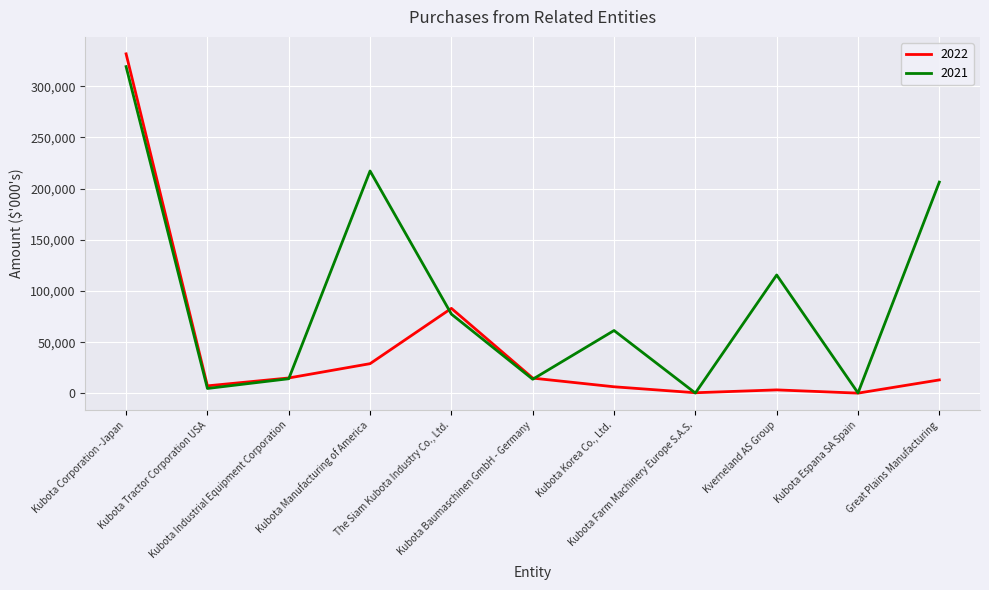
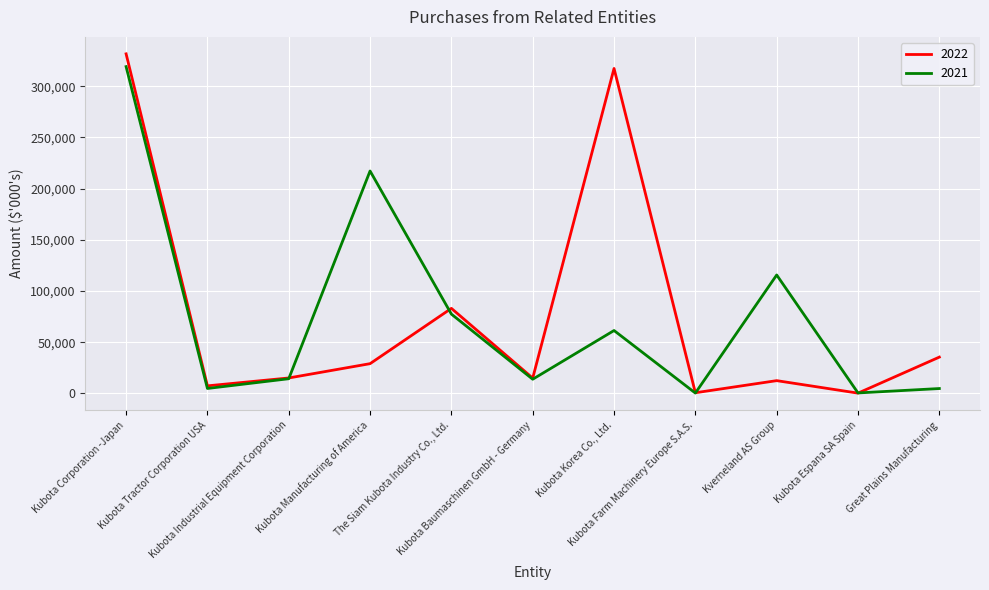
  {
    "2022": {
      "Kubota Corporation -Japan": "332,000",
      "Kubota Tractor Corporation USA": "7,000",
      "Kubota Manufacturing of America": "29,000",
      "The Siam Kubota Industry Co., Ltd.": "83,000",
-     "Kubota Korea Co., Ltd.": "6,000",
-     "Kverneland AS Group": "3,000",
-     "Great Plains Manufacturing": "13,000"
+     "Kubota Korea Co., Ltd.": "317,000",
+     "Kverneland AS Group": "12,000",
+     "Great Plains Manufacturing": "35,000"
    },
    "2021": {
      "Kubota Corporation -Japan": "319,000",
      "Kubota Tractor Corporation USA": "5,000",
      "Kubota Manufacturing of America": "217,000",
      "The Siam Kubota Industry Co., Ltd.": "77,000",
      "Kubota Korea Co., Ltd.": "61,000",
      "Kverneland AS Group": "116,000",
-     "Great Plains Manufacturing": "206,000"
+     "Great Plains Manufacturing": "5,000"
    }
  }
